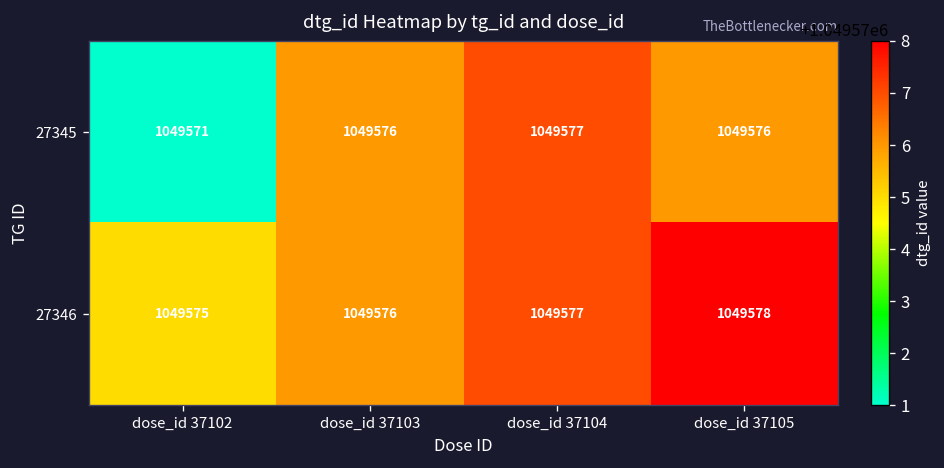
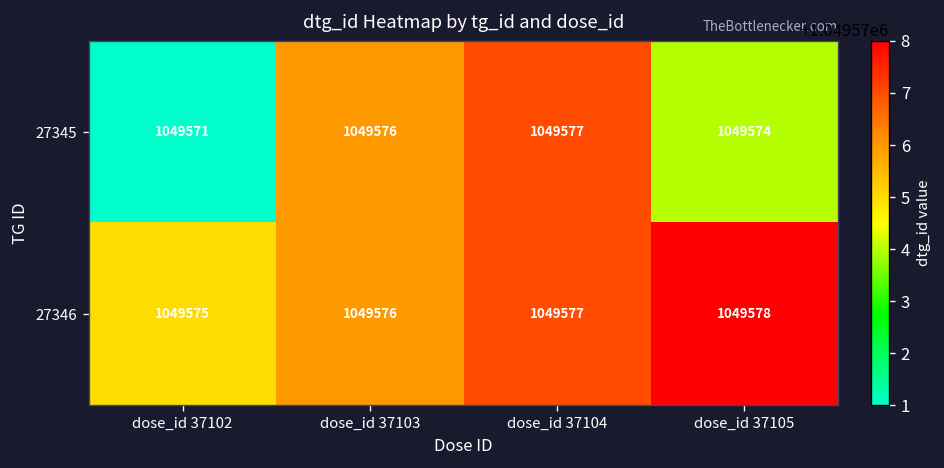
  {
    "27345": {
      "dose_id 37102": 1049571,
      "dose_id 37103": 1049576,
      "dose_id 37104": 1049577,
-     "dose_id 37105": 1049576
+     "dose_id 37105": 1049574
    },
    "27346": {
      "dose_id 37102": 1049575,
      "dose_id 37103": 1049576,
      "dose_id 37104": 1049577,
      "dose_id 37105": 1049578
    }
  }
